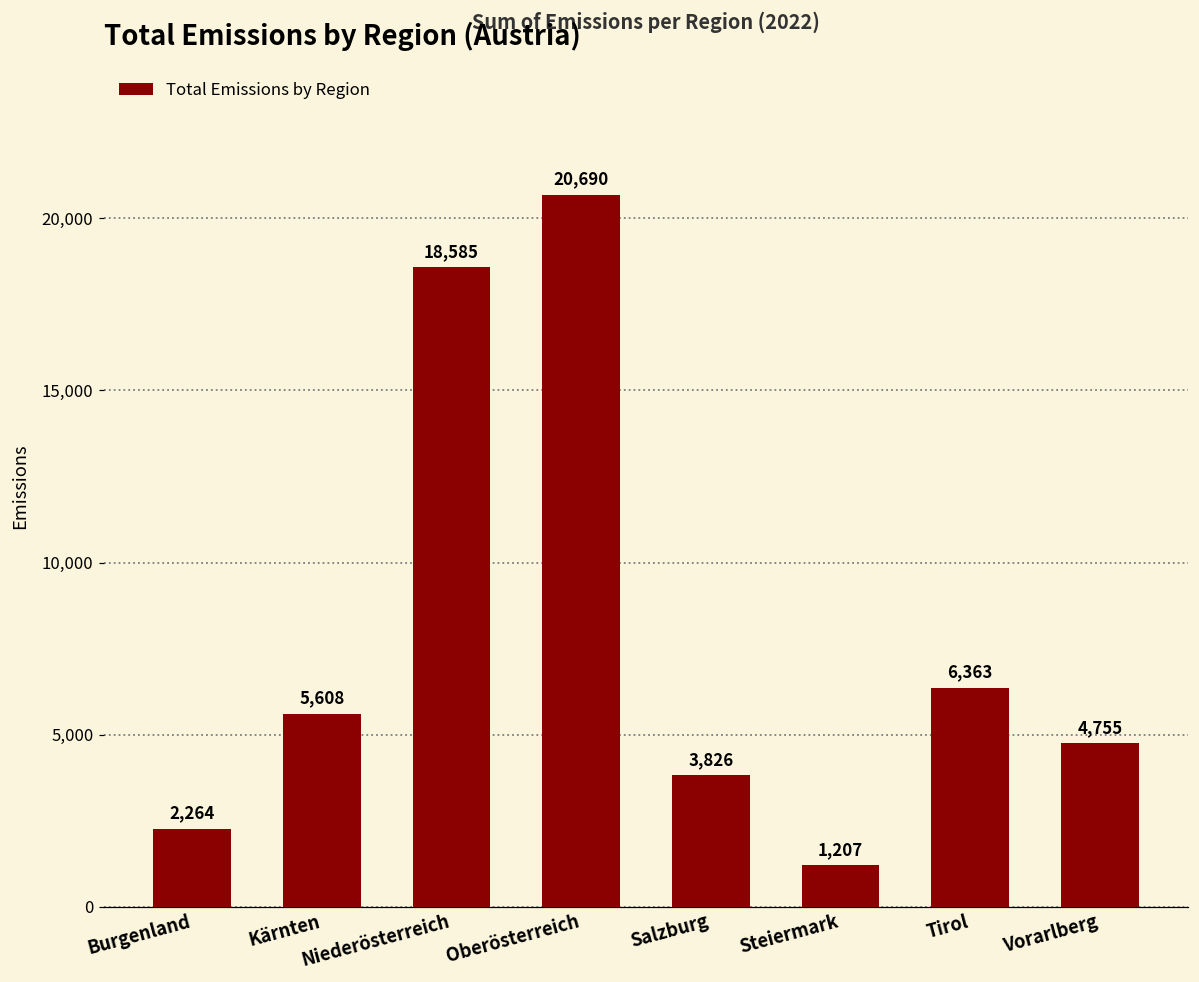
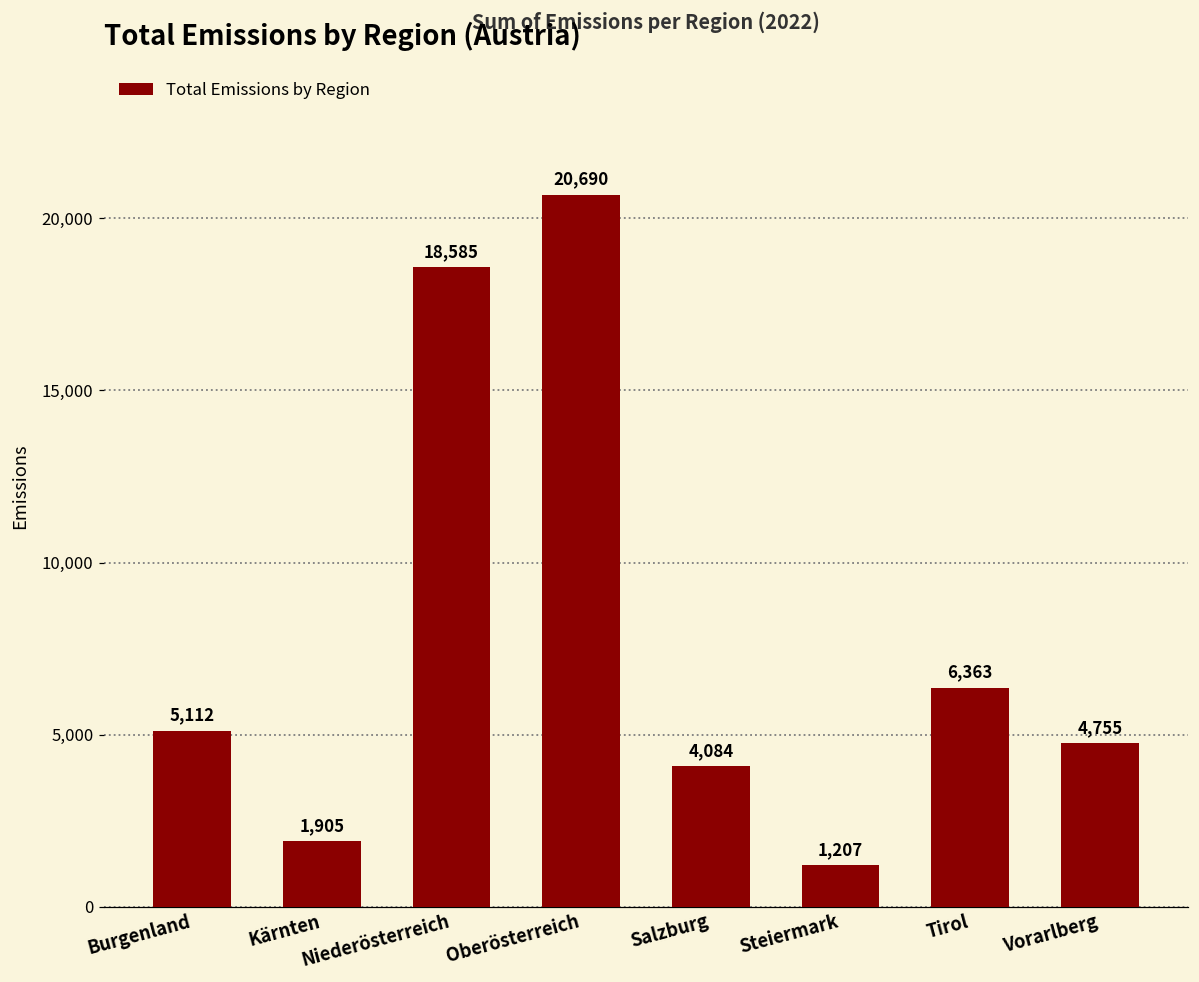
  {
-   "Burgenland": "2,264",
-   "Kärnten": "5,608",
+   "Burgenland": "5,112",
+   "Kärnten": "1,905",
    "Niederösterreich": "18,585",
    "Oberösterreich": "20,690",
-   "Salzburg": "3,826",
+   "Salzburg": "4,084",
    "Steiermark": "1,207",
    "Tirol": "6,363",
    "Vorarlberg": "4,755"
  }
